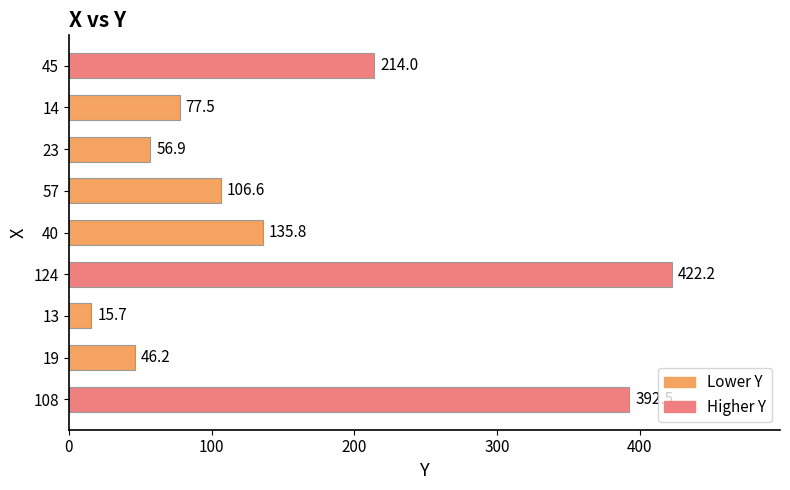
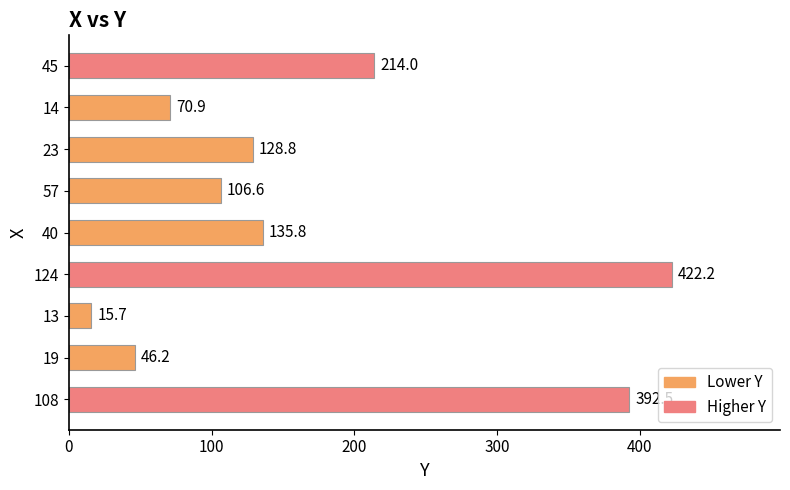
  {
    "45": 214.0,
-   "14": 77.5,
-   "23": 56.9,
+   "14": 70.9,
+   "23": 128.8,
    "57": 106.6,
    "40": 135.8,
    "124": 422.2,
    "13": 15.7,
    "19": 46.2
  }
